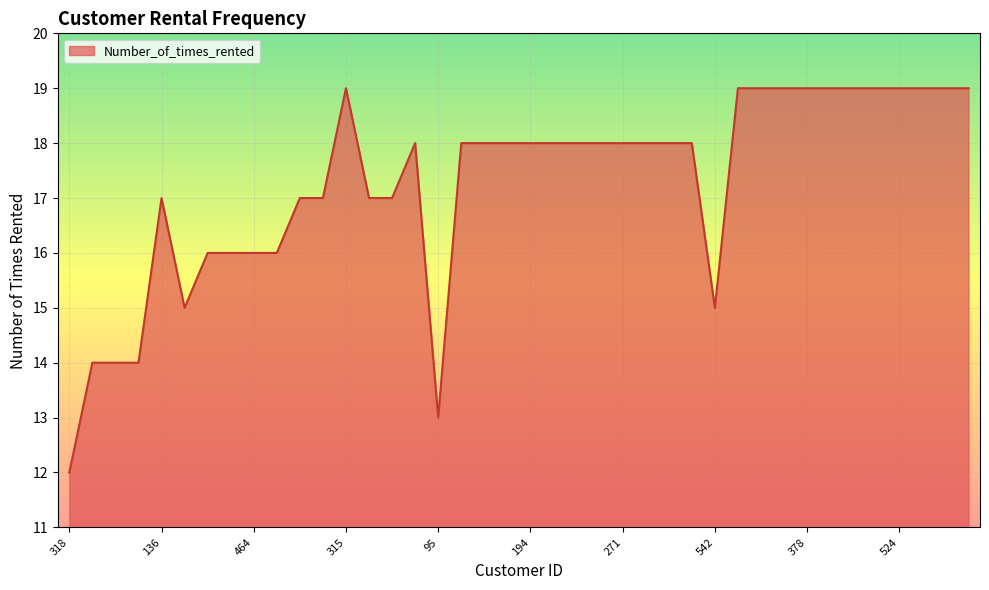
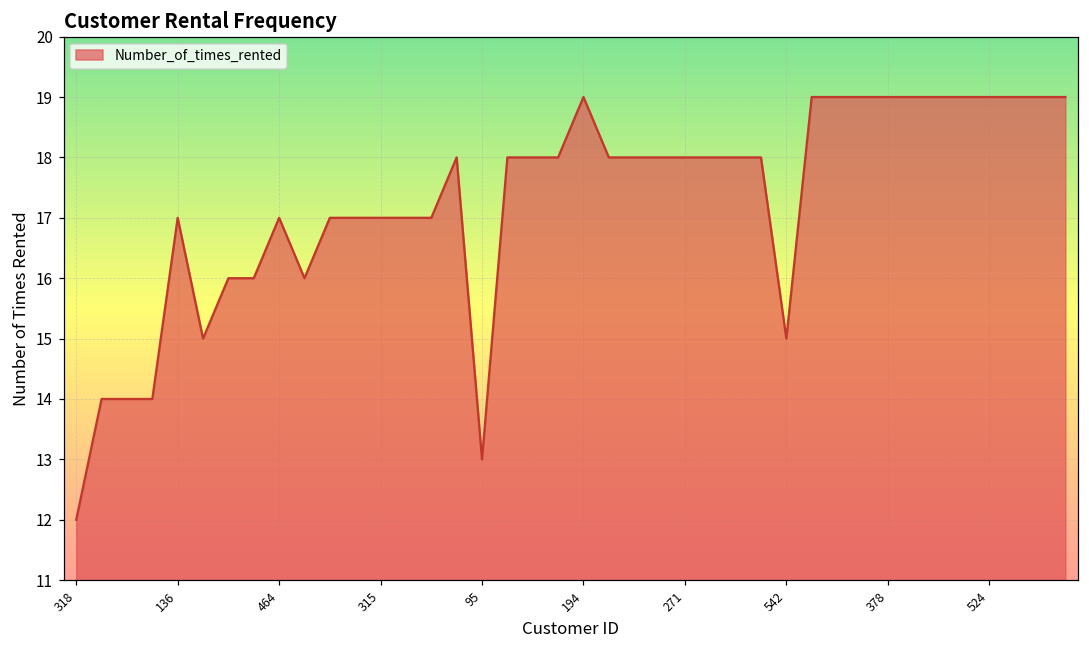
  {
    "318": 12,
    "136": 17,
-   "464": 16,
-   "315": 19,
+   "464": 17,
+   "315": 17,
    "95": 13,
-   "194": 18,
+   "194": 19,
    "271": 18,
    "542": 15,
    "378": 19,
    "524": 19
  }
